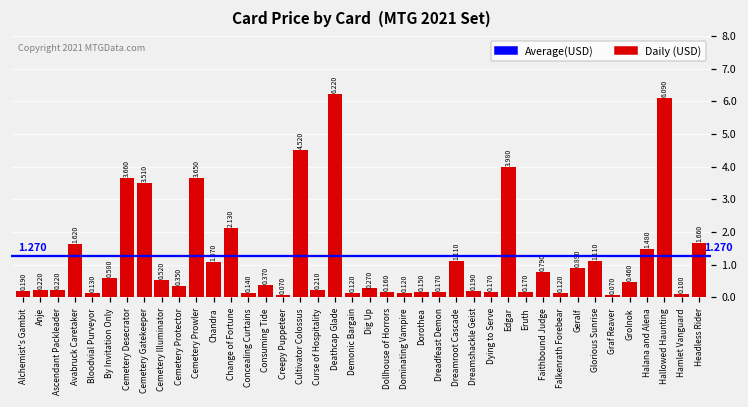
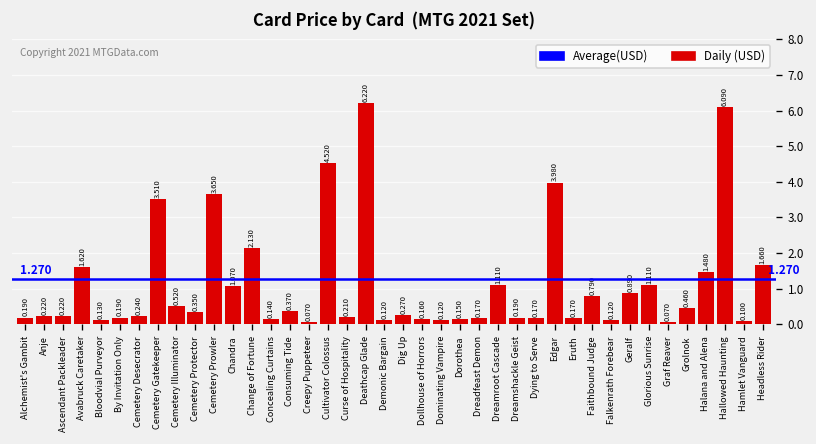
  {
    "Alchemist's Gambit": 0.190,
    "Anje": 0.220,
    "Ascendant Packleader": 0.220,
    "Avabruck Caretaker": 1.620,
    "Bloodvial Purveyor": 0.130,
-   "By Invitation Only": 0.580,
-   "Cemetery Desecrator": 3.660,
+   "By Invitation Only": 0.190,
+   "Cemetery Desecrator": 0.240,
    "Cemetery Gatekeeper": 3.510,
    "Cemetery Illuminator": 0.520,
    "Cemetery Protector": 0.350,
    "Cemetery Prowler": 3.650,
    "Chandra": 1.070,
    "Change of Fortune": 2.130,
    "Concealing Curtains": 0.140,
    "Consuming Tide": 0.370,
    "Creepy Puppeteer": 0.070,
    "Cultivator Colossus": 4.520,
    "Curse of Hospitality": 0.210,
    "Deathcap Glade": 6.220,
    "Demonic Bargain": 0.120,
    "Dig Up": 0.270,
    "Dollhouse of Horrors": 0.160,
    "Dominating Vampire": 0.120,
    "Dorothea": 0.150,
    "Dreadfeast Demon": 0.170,
    "Dreamroot Cascade": 1.110,
    "Dreamshackle Geist": 0.190,
    "Dying to Serve": 0.170,
    "Edgar": 3.980,
    "Eruth": 0.170,
    "Faithbound Judge": 0.790,
    "Falkenrath Forebear": 0.120,
    "Geralf": 0.890,
    "Glorious Sunrise": 1.110,
    "Graf Reaver": 0.070,
    "Grolnok": 0.460,
    "Halana and Alena": 1.480,
    "Hallowed Haunting": 6.090,
    "Hamlet Vanguard": 0.100,
    "Headless Rider": 1.660
  }
